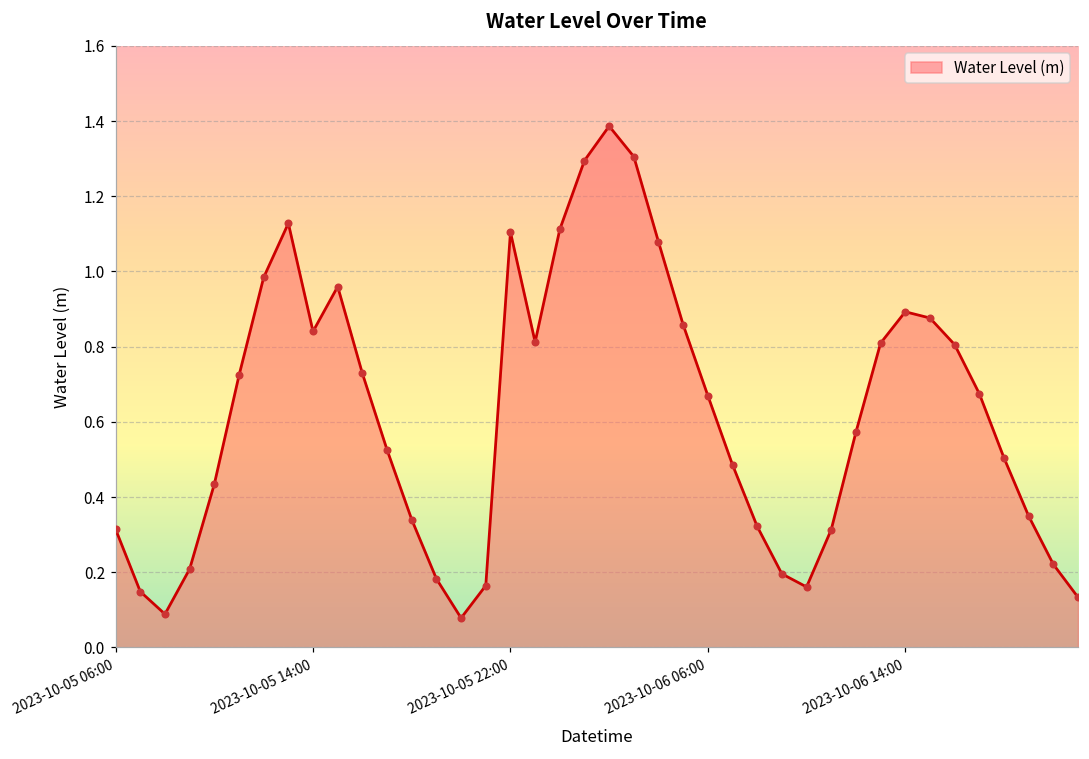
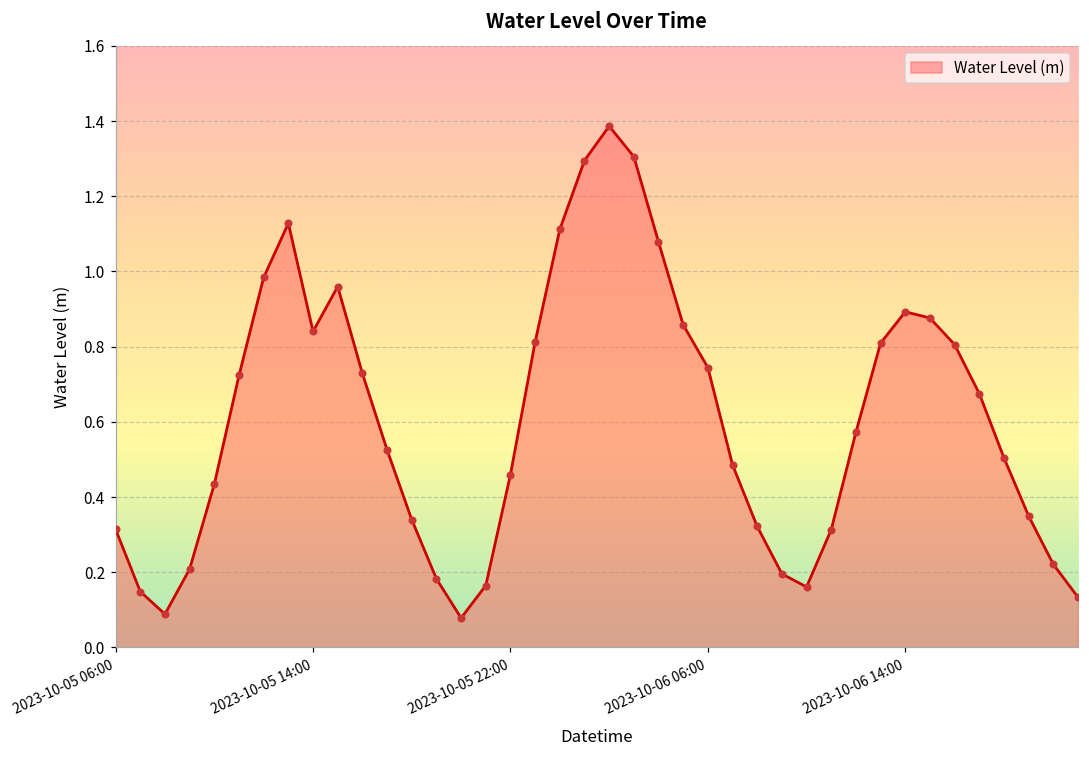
  {
    "2023-10-05 06:00": 0.31,
    "2023-10-05 14:00": 0.84,
-   "2023-10-05 22:00": 1.10,
-   "2023-10-06 06:00": 0.67,
+   "2023-10-05 22:00": 0.46,
+   "2023-10-06 06:00": 0.74,
    "2023-10-06 14:00": 0.89
  }
